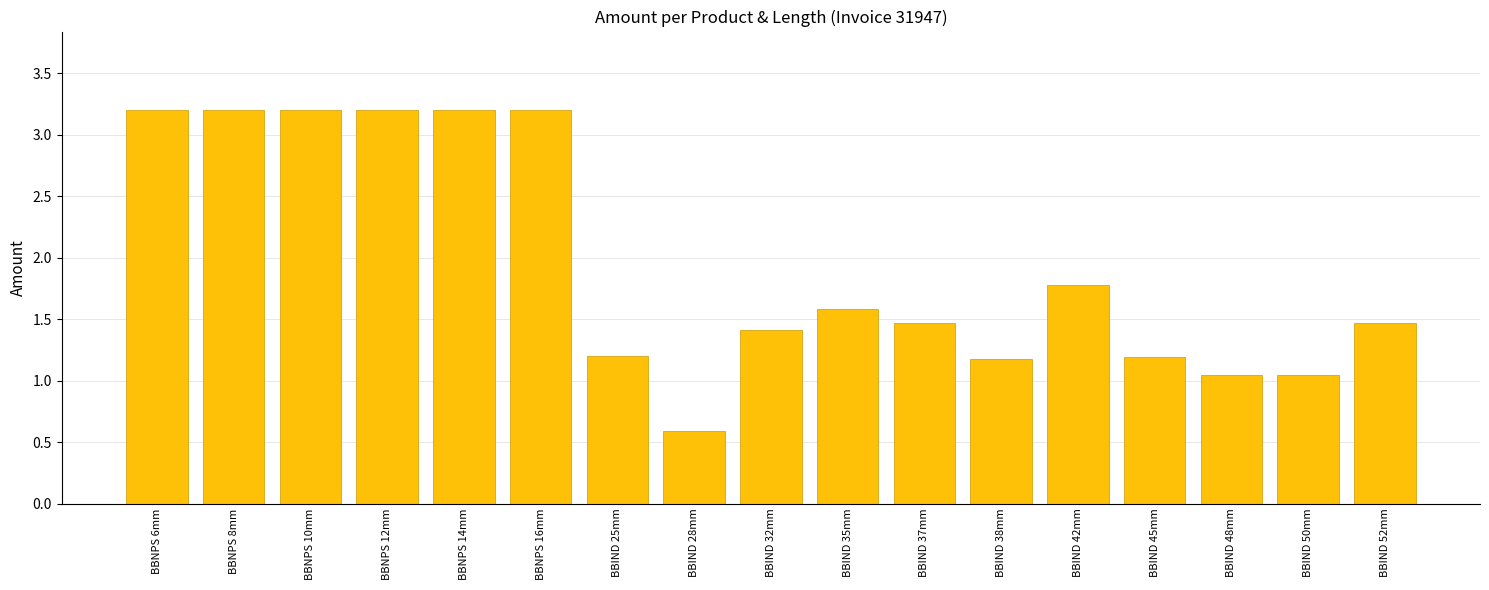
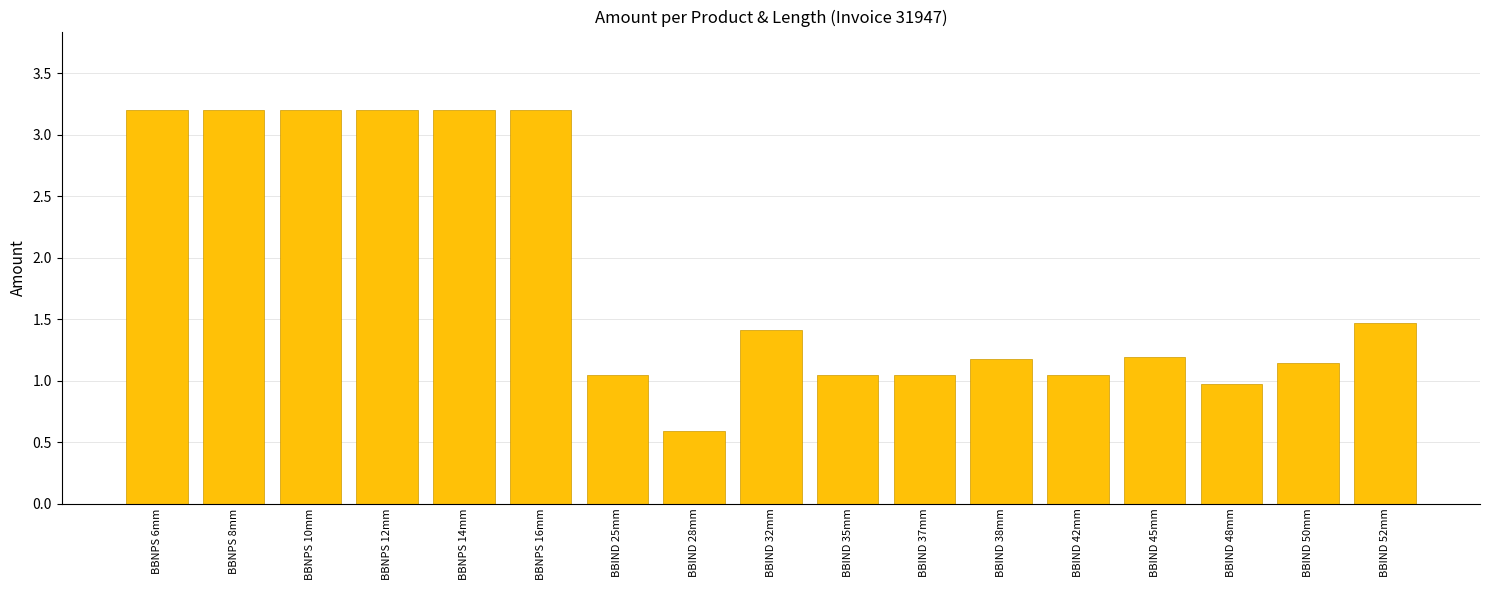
  {
    "BBNPS 6mm": 3.20,
    "BBNPS 8mm": 3.20,
    "BBNPS 10mm": 3.20,
    "BBNPS 12mm": 3.20,
    "BBNPS 14mm": 3.20,
    "BBNPS 16mm": 3.20,
-   "BBIND 25mm": 1.20,
+   "BBIND 25mm": 1.05,
    "BBIND 28mm": 0.59,
    "BBIND 32mm": 1.41,
-   "BBIND 35mm": 1.58,
-   "BBIND 37mm": 1.47,
+   "BBIND 35mm": 1.05,
+   "BBIND 37mm": 1.05,
    "BBIND 38mm": 1.18,
-   "BBIND 42mm": 1.78,
+   "BBIND 42mm": 1.05,
    "BBIND 45mm": 1.19,
-   "BBIND 48mm": 1.05,
-   "BBIND 50mm": 1.05,
+   "BBIND 48mm": 0.97,
+   "BBIND 50mm": 1.14,
    "BBIND 52mm": 1.47
  }
